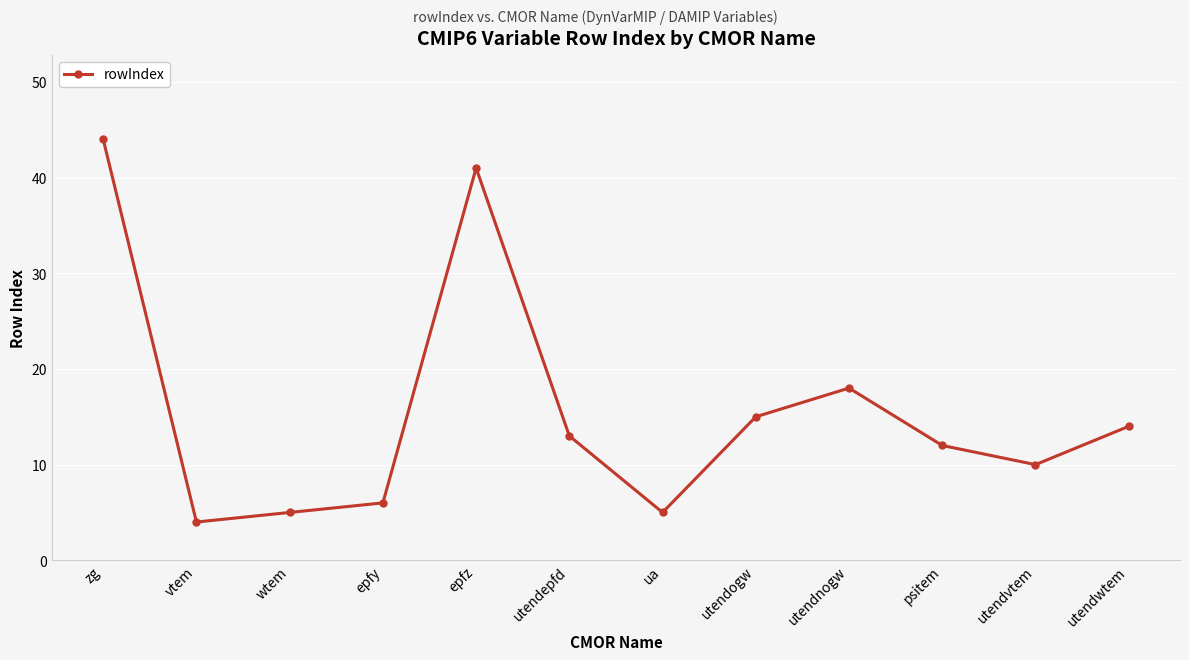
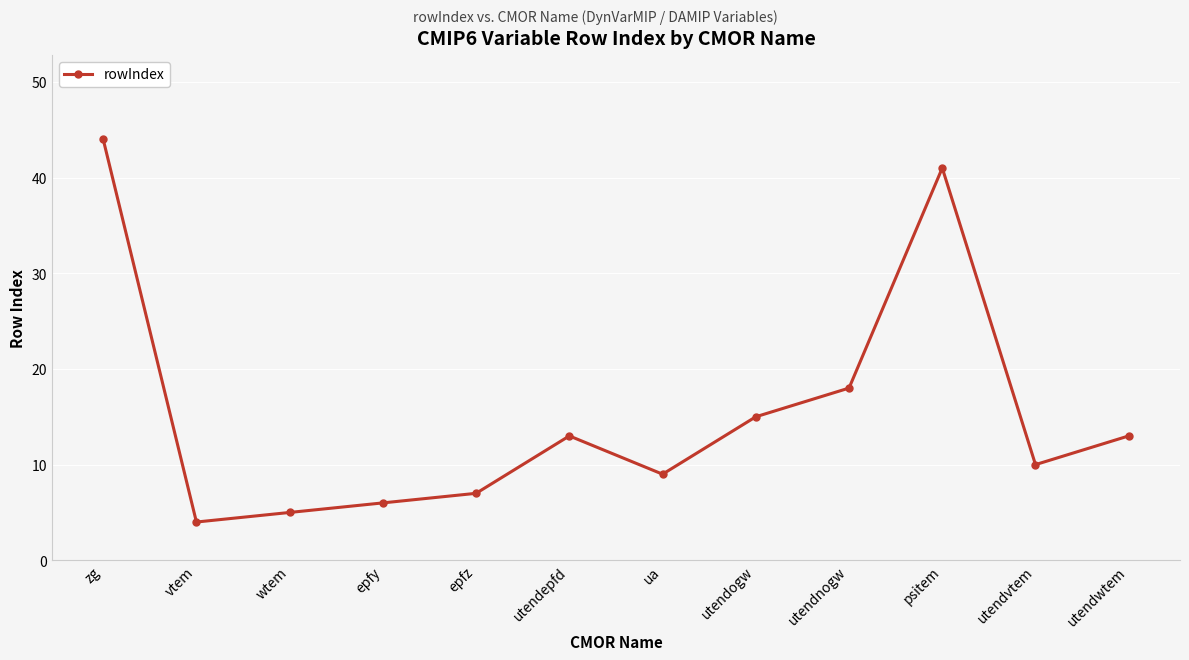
  {
    "zg": 44,
    "vtem": 4,
    "wtem": 5,
    "epfy": 6,
-   "epfz": 41,
+   "epfz": 7,
    "utendepfd": 13,
-   "ua": 5,
+   "ua": 9,
    "utendogw": 15,
    "utendnogw": 18,
-   "psitem": 12,
+   "psitem": 41,
    "utendvtem": 10,
-   "utendwtem": 14
+   "utendwtem": 13
  }
